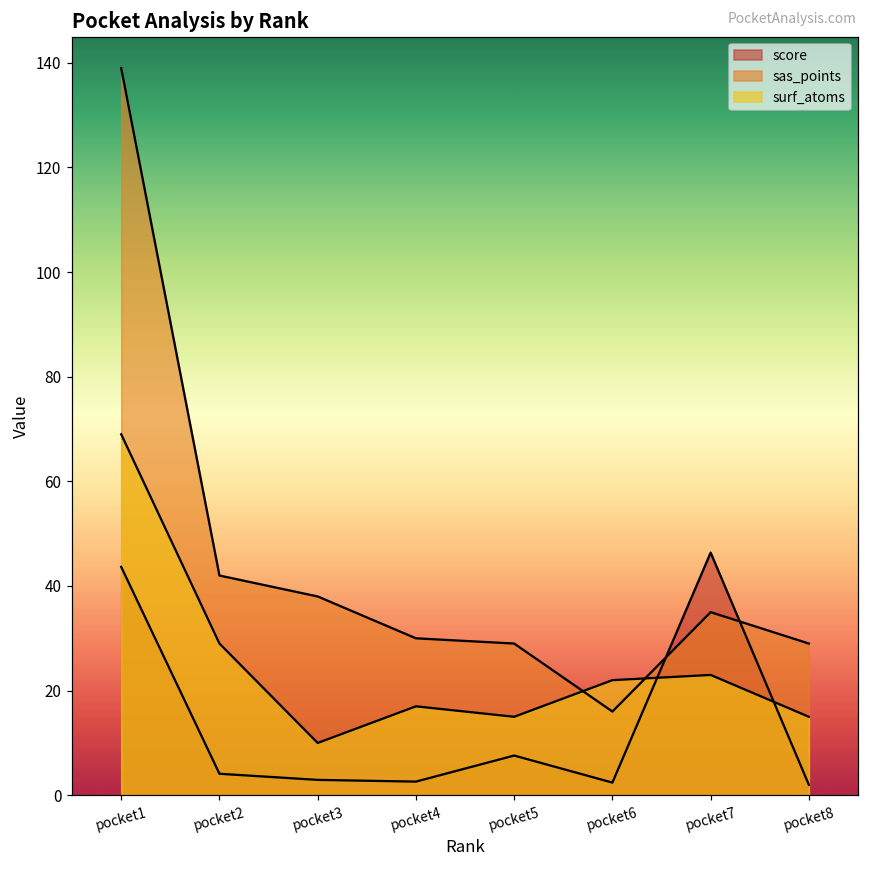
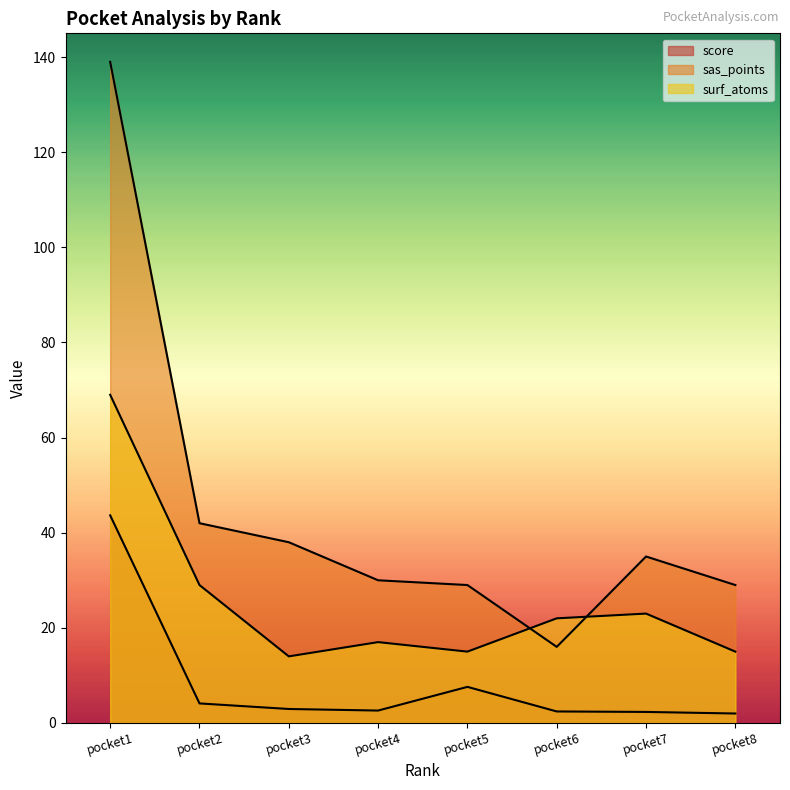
  {
    "score": {
      "pocket1": 44,
      "pocket2": 4,
      "pocket3": 3,
      "pocket4": 3,
      "pocket5": 8,
      "pocket6": 2,
-     "pocket7": 46,
+     "pocket7": 2,
      "pocket8": 2
    },
    "sas_points": {
      "pocket1": 139,
      "pocket2": 42,
      "pocket3": 38,
      "pocket4": 30,
      "pocket5": 29,
      "pocket6": 16,
      "pocket7": 35,
      "pocket8": 29
    },
    "surf_atoms": {
      "pocket1": 69,
      "pocket2": 29,
-     "pocket3": 10,
+     "pocket3": 14,
      "pocket4": 17,
      "pocket5": 15,
      "pocket6": 22,
      "pocket7": 23,
      "pocket8": 15
    }
  }
